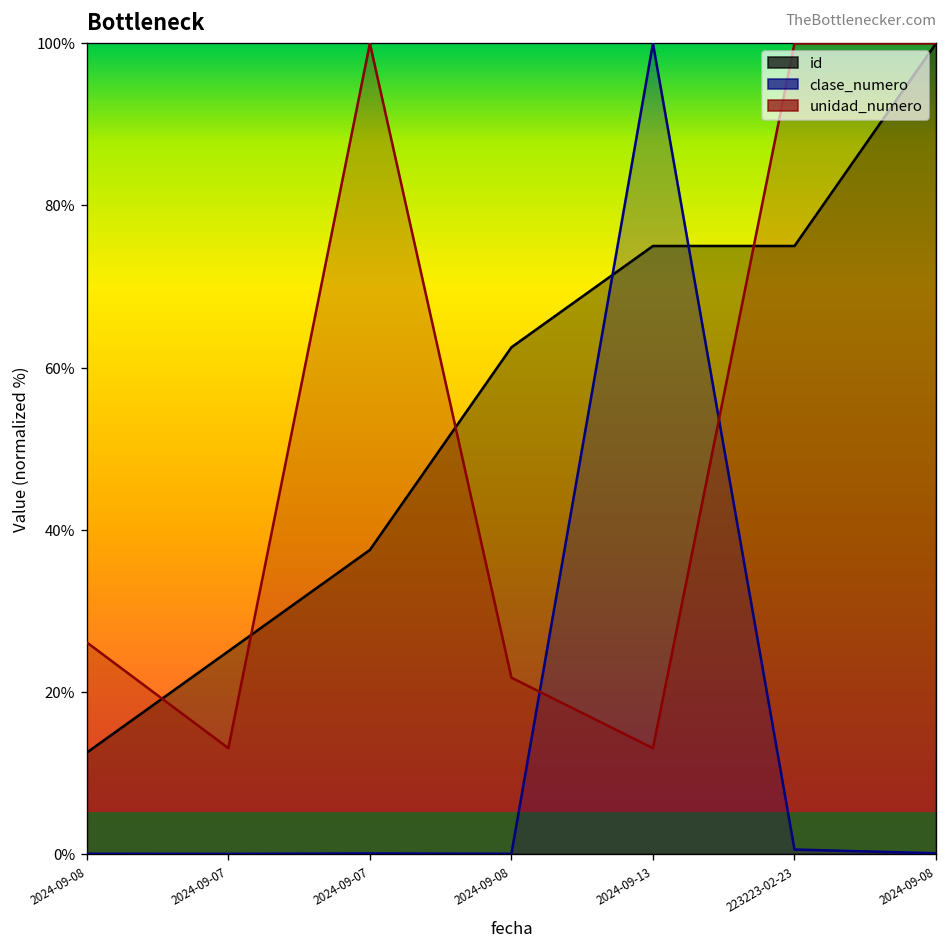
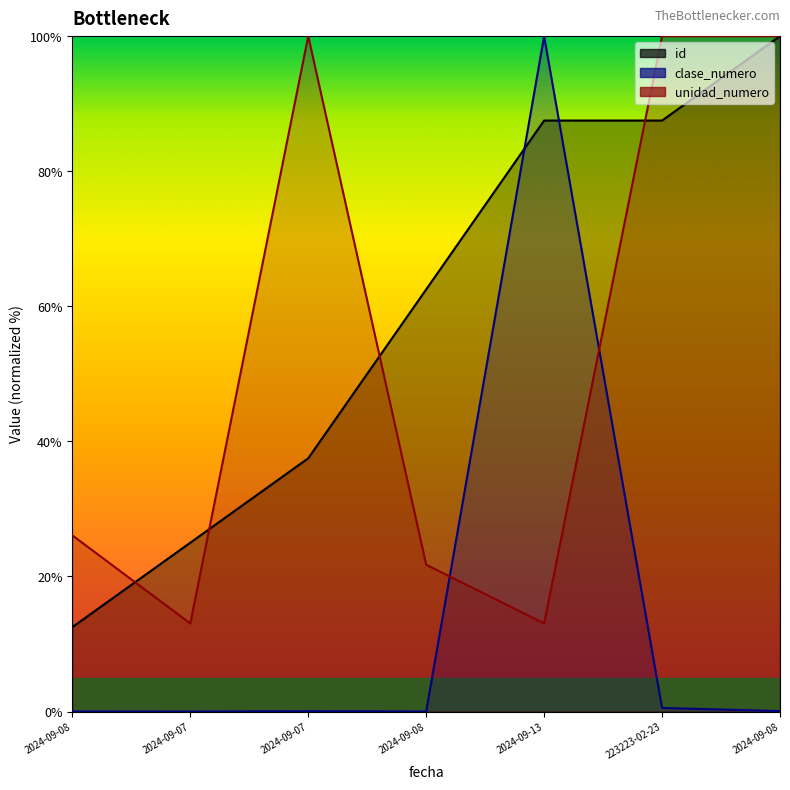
  {
    "id": {
-     "2024-09-13": "75%",
-     "223223-02-23": "75%"
+     "2024-09-13": "87%",
+     "223223-02-23": "87%"
    },
    "clase_numero": {
      "2024-09-13": "100%"
    },
    "unidad_numero": {
      "2024-09-13": "13%",
      "223223-02-23": "100%"
    }
  }
